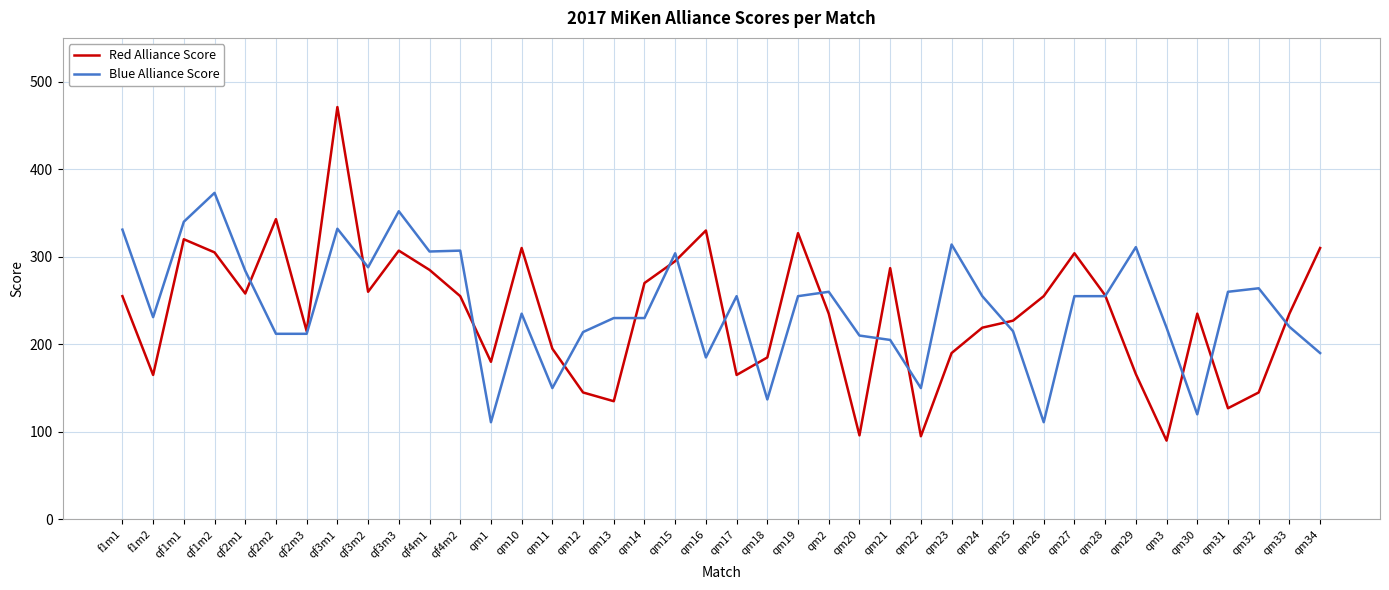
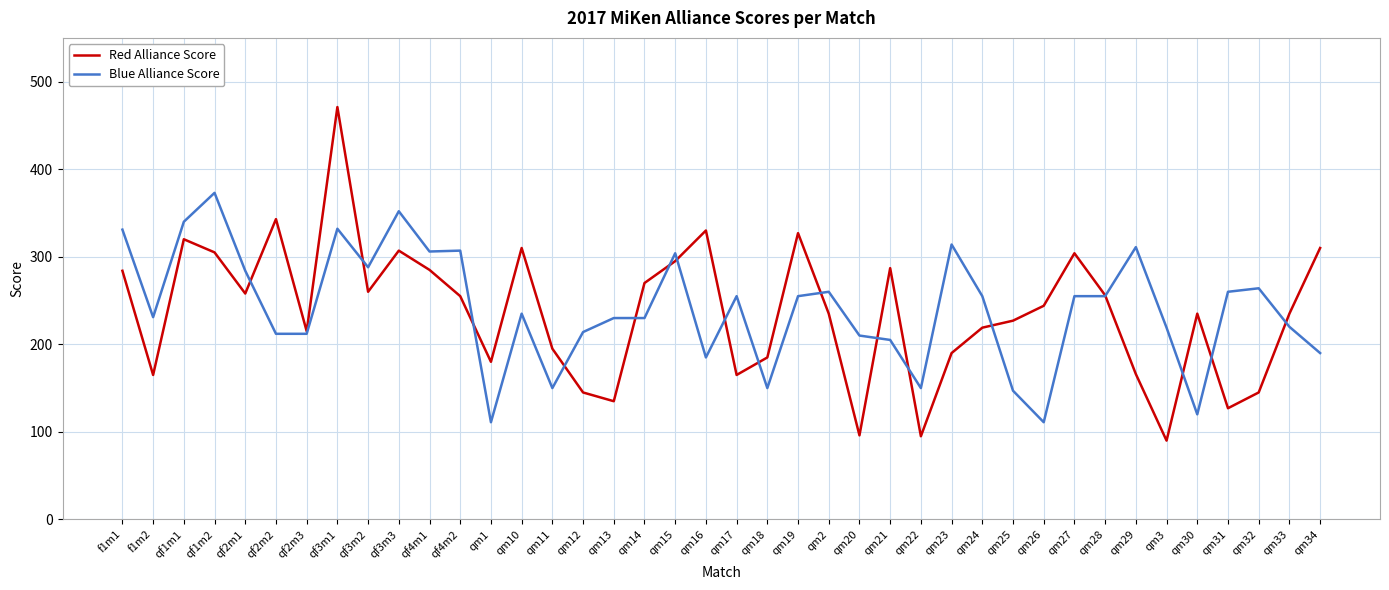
  {
    "Red Alliance Score": {
-     "f1m1": 260,
+     "f1m1": 280,
      "f1m2": 170,
      "qf1m1": 320,
      "qf1m2": 310,
      "qf2m1": 260,
      "qf2m2": 340,
      "qf2m3": 220,
      "qf3m1": 470,
      "qf3m2": 260,
      "qf3m3": 310,
      "qf4m1": 290,
      "qf4m2": 260,
      "qm1": 180,
      "qm10": 310,
      "qm11": 200,
      "qm12": 150,
      "qm13": 140,
      "qm14": 270,
      "qm15": 300,
      "qm16": 330,
      "qm17": 170,
      "qm18": 190,
      "qm19": 330,
      "qm2": 240,
      "qm20": 100,
      "qm21": 290,
      "qm22": 100,
      "qm23": 190,
      "qm24": 220,
      "qm25": 230,
-     "qm26": 260,
+     "qm26": 240,
      "qm27": 300,
      "qm29": 170,
      "qm3": 90,
      "qm30": 240,
      "qm31": 130,
      "qm32": 150,
      "qm33": 240,
      "qm34": 310
    },
    "Blue Alliance Score": {
      "f1m1": 330,
      "f1m2": 230,
      "qf1m1": 340,
      "qf1m2": 370,
      "qf2m1": 280,
      "qf2m2": 210,
      "qf2m3": 210,
      "qf3m1": 330,
      "qf3m2": 290,
      "qf3m3": 350,
      "qf4m1": 310,
      "qf4m2": 310,
      "qm1": 110,
      "qm10": 240,
      "qm11": 150,
      "qm12": 210,
      "qm13": 230,
      "qm14": 230,
      "qm15": 300,
      "qm16": 190,
      "qm17": 260,
-     "qm18": 140,
+     "qm18": 150,
      "qm19": 260,
      "qm2": 260,
      "qm20": 210,
      "qm21": 210,
      "qm22": 150,
      "qm23": 310,
      "qm24": 260,
-     "qm25": 220,
+     "qm25": 150,
      "qm26": 110,
      "qm27": 260,
      "qm29": 310,
      "qm3": 220,
      "qm30": 120,
      "qm31": 260,
      "qm32": 260,
      "qm33": 220,
      "qm34": 190
    }
  }
